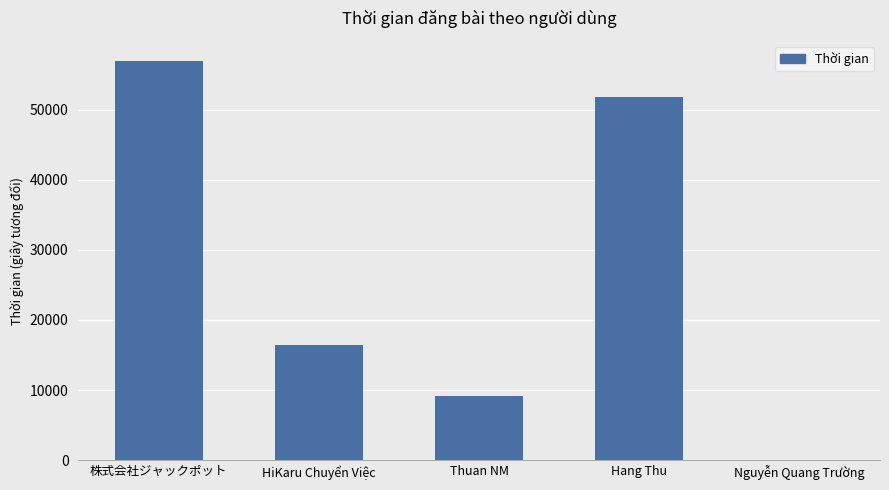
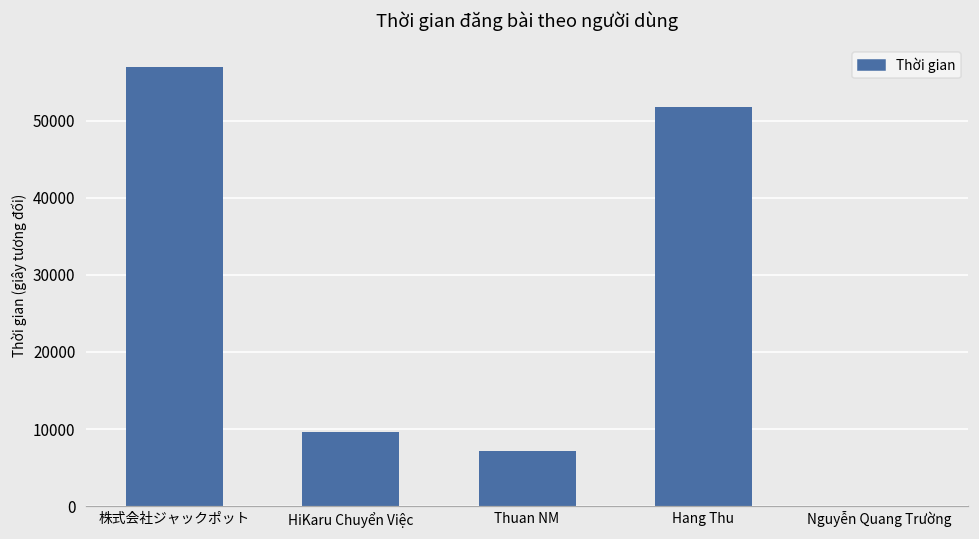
  {
    "株式会社ジャックポット": 57000,
-   "HiKaru Chuyển Việc": 16000,
-   "Thuan NM": 9000,
+   "HiKaru Chuyển Việc": 10000,
+   "Thuan NM": 7000,
    "Hang Thu": 52000,
    "Nguyễn Quang Trường": 0
  }
